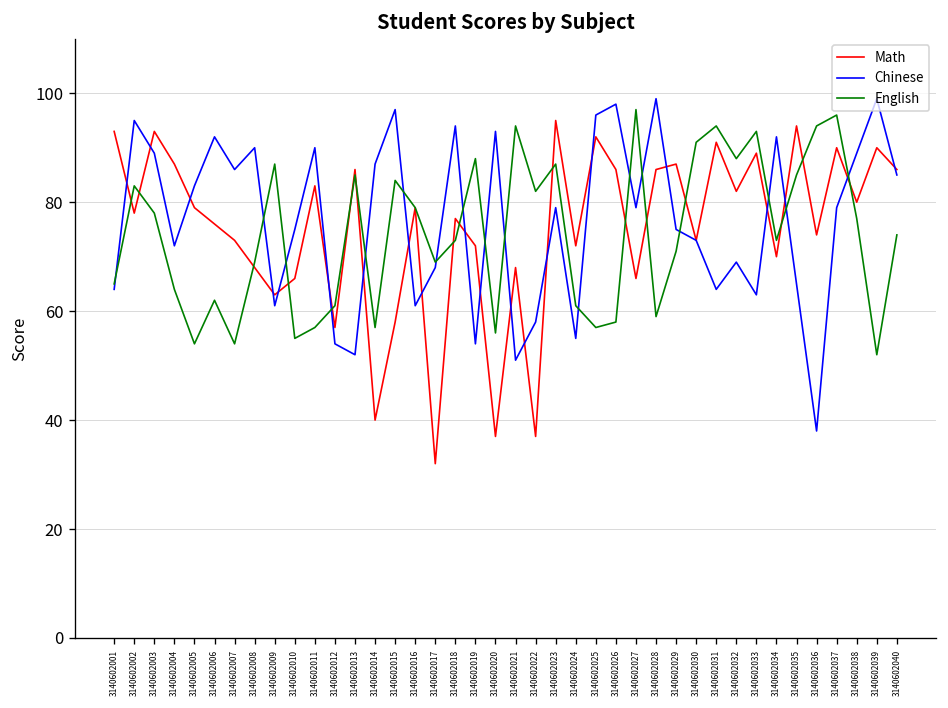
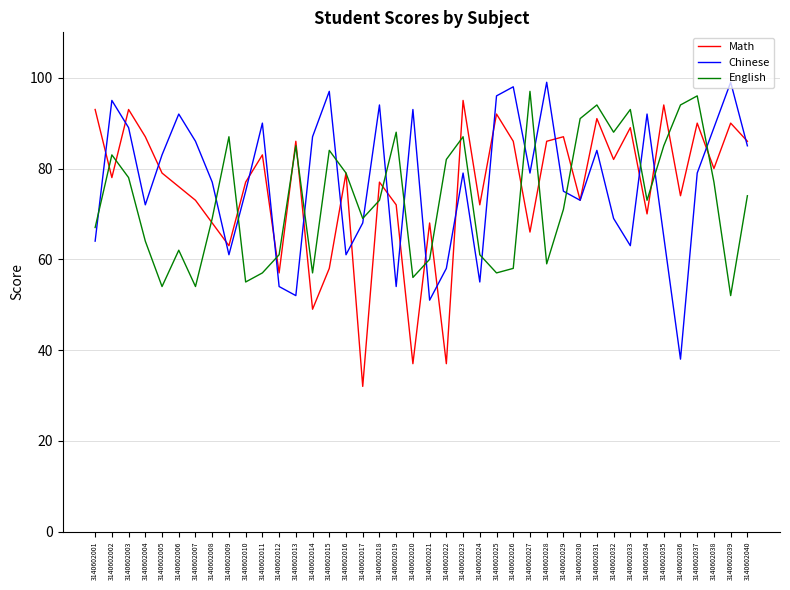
  {
    "Math": {
      "3140602001": 93,
      "3140602002": 78,
      "3140602003": 93,
      "3140602004": 87,
      "3140602005": 79,
      "3140602006": 76,
      "3140602007": 73,
      "3140602008": 68,
      "3140602009": 63,
-     "3140602010": 66,
+     "3140602010": 77,
      "3140602011": 83,
      "3140602012": 57,
      "3140602013": 86,
-     "3140602014": 40,
+     "3140602014": 49,
      "3140602015": 58,
      "3140602017": 32,
      "3140602018": 77,
      "3140602019": 72,
      "3140602020": 37,
      "3140602021": 68,
      "3140602022": 37,
      "3140602023": 95,
      "3140602024": 72,
      "3140602025": 92,
      "3140602026": 86,
      "3140602027": 66,
      "3140602028": 86,
      "3140602029": 87,
      "3140602031": 91,
      "3140602032": 82,
      "3140602033": 89,
      "3140602034": 70,
      "3140602035": 94,
      "3140602036": 74,
      "3140602037": 90,
      "3140602038": 80,
      "3140602039": 90,
      "3140602040": 86
    },
    "Chinese": {
      "3140602001": 64,
      "3140602002": 95,
      "3140602003": 89,
      "3140602004": 72,
      "3140602005": 83,
      "3140602006": 92,
      "3140602007": 86,
-     "3140602008": 90,
+     "3140602008": 77,
      "3140602009": 61,
      "3140602010": 75,
      "3140602011": 90,
      "3140602012": 54,
      "3140602013": 52,
      "3140602014": 87,
      "3140602015": 97,
      "3140602016": 61,
      "3140602017": 68,
      "3140602018": 94,
      "3140602019": 54,
      "3140602020": 93,
      "3140602021": 51,
      "3140602022": 58,
      "3140602023": 79,
      "3140602024": 55,
      "3140602025": 96,
      "3140602026": 98,
      "3140602027": 79,
      "3140602028": 99,
      "3140602029": 75,
-     "3140602031": 64,
+     "3140602031": 84,
      "3140602032": 69,
      "3140602033": 63,
      "3140602034": 92,
      "3140602035": 65,
      "3140602036": 38,
      "3140602037": 79,
      "3140602038": 89,
      "3140602040": 85
    },
    "English": {
-     "3140602001": 65,
+     "3140602001": 67,
      "3140602002": 83,
      "3140602003": 78,
      "3140602004": 64,
      "3140602005": 54,
      "3140602006": 62,
      "3140602007": 54,
      "3140602008": 69,
      "3140602009": 87,
      "3140602010": 55,
      "3140602011": 57,
      "3140602012": 61,
      "3140602013": 85,
      "3140602014": 57,
      "3140602015": 84,
      "3140602017": 69,
      "3140602018": 73,
      "3140602019": 88,
      "3140602020": 56,
-     "3140602021": 94,
+     "3140602021": 60,
      "3140602022": 82,
      "3140602023": 87,
      "3140602024": 61,
      "3140602025": 57,
      "3140602026": 58,
      "3140602027": 97,
      "3140602028": 59,
      "3140602029": 71,
      "3140602030": 91,
      "3140602031": 94,
      "3140602032": 88,
      "3140602033": 93,
      "3140602034": 73,
      "3140602035": 85,
      "3140602036": 94,
      "3140602037": 96,
      "3140602038": 77,
      "3140602039": 52,
      "3140602040": 74
    }
  }
